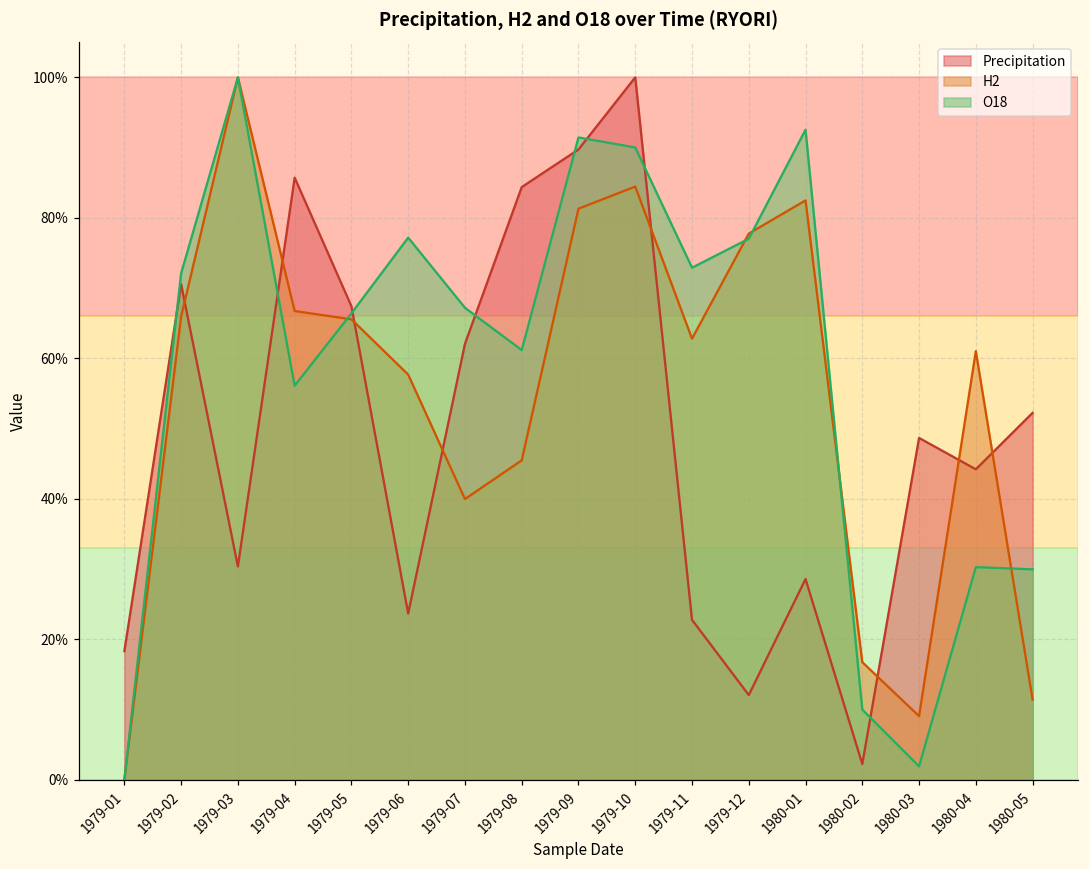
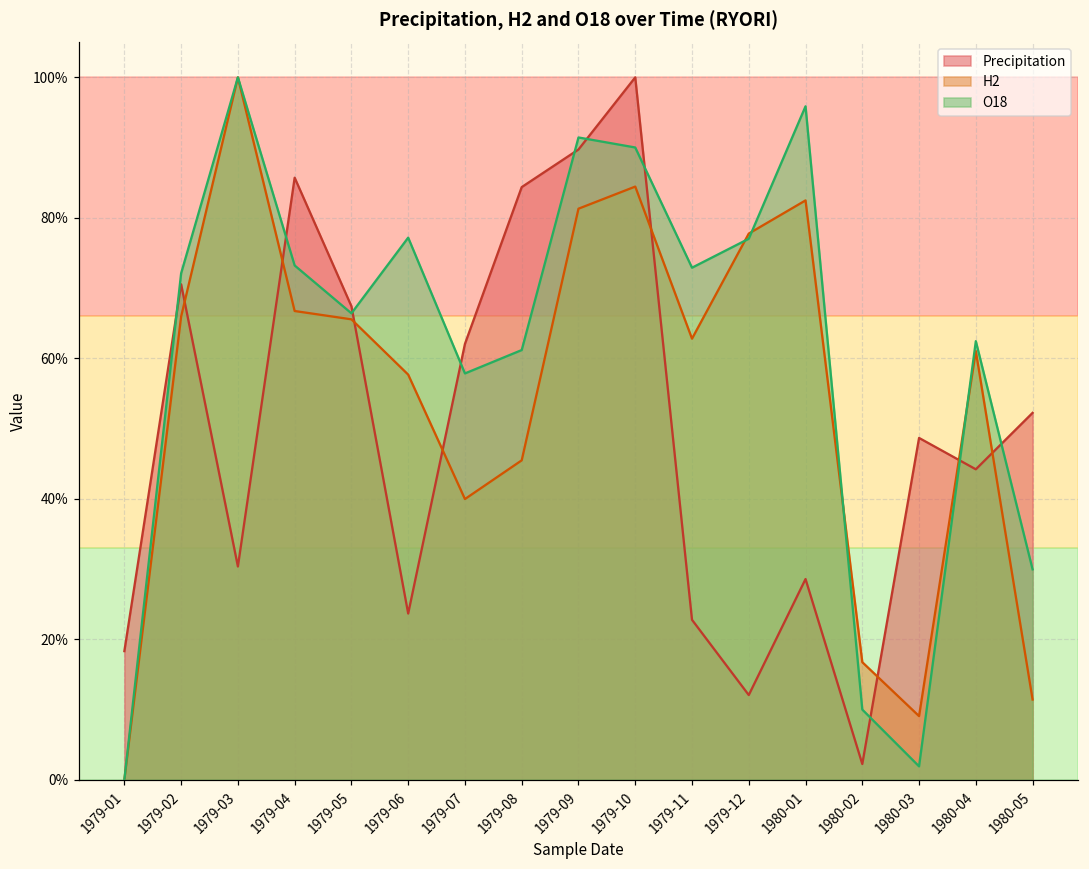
  {
    "O18": {
      "1979-02": "72%",
-     "1979-04": "56%",
+     "1979-04": "73%",
      "1979-05": "66%",
      "1979-06": "77%",
-     "1979-07": "67%",
+     "1979-07": "58%",
      "1979-08": "61%",
      "1979-09": "91%",
      "1979-10": "90%",
      "1979-11": "73%",
      "1979-12": "77%",
-     "1980-01": "93%",
+     "1980-01": "96%",
      "1980-02": "10%",
      "1980-03": "2%",
-     "1980-04": "30%",
+     "1980-04": "62%",
      "1980-05": "30%"
    }
  }
